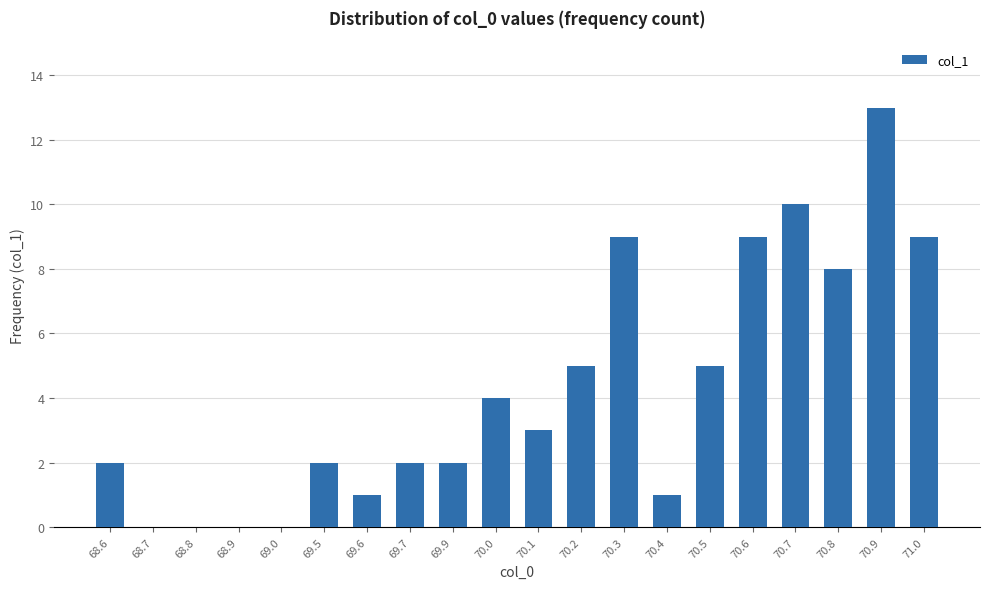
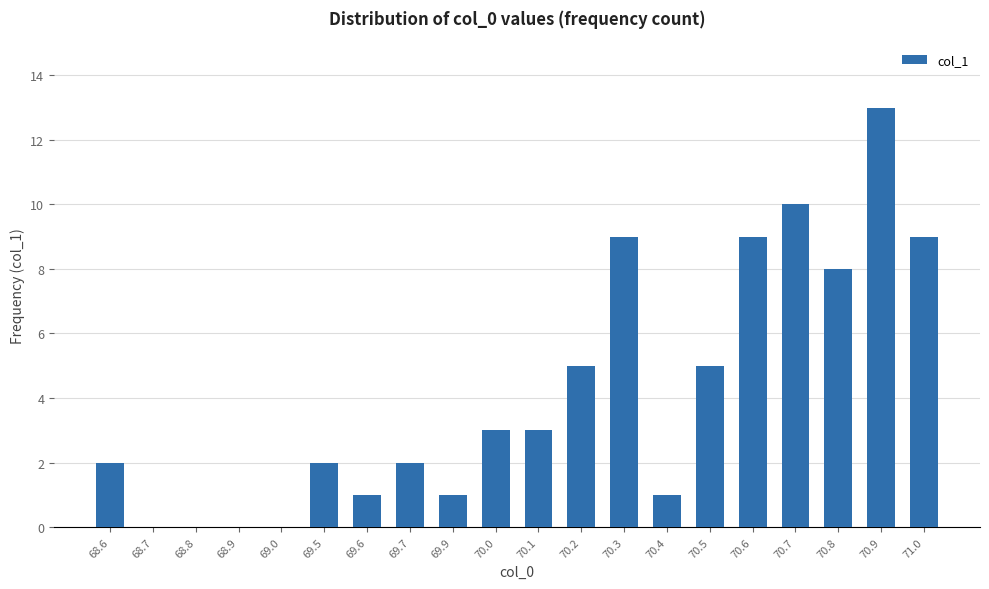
  {
    "68.6": 2,
    "68.7": 0,
    "68.8": 0,
    "68.9": 0,
    "69.0": 0,
    "69.5": 2,
    "69.6": 1,
    "69.7": 2,
-   "69.9": 2,
-   "70.0": 4,
+   "69.9": 1,
+   "70.0": 3,
    "70.1": 3,
    "70.2": 5,
    "70.3": 9,
    "70.4": 1,
    "70.5": 5,
    "70.6": 9,
    "70.7": 10,
    "70.8": 8,
    "70.9": 13,
    "71.0": 9
  }
